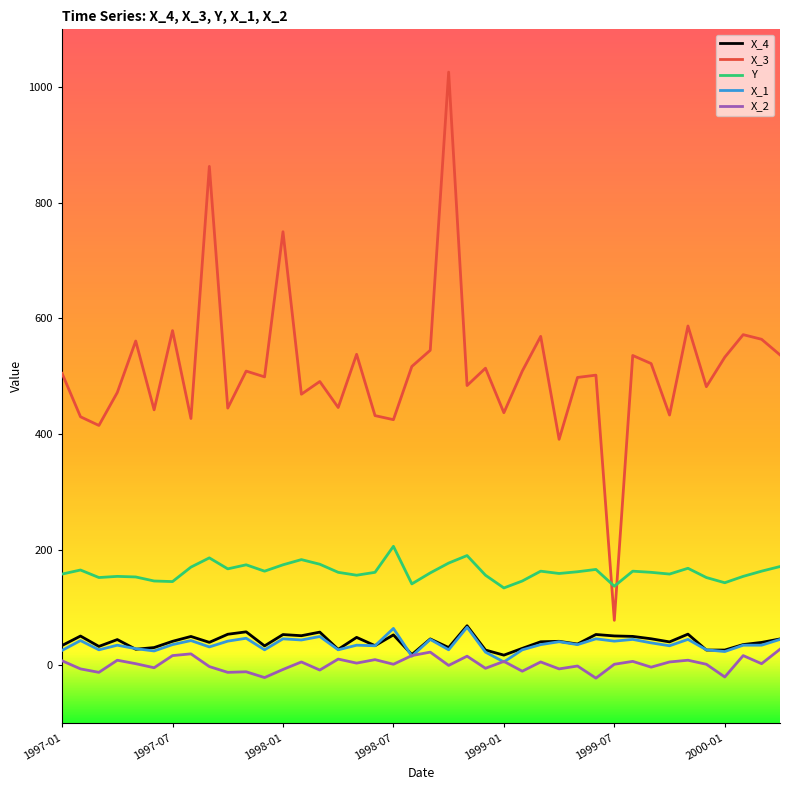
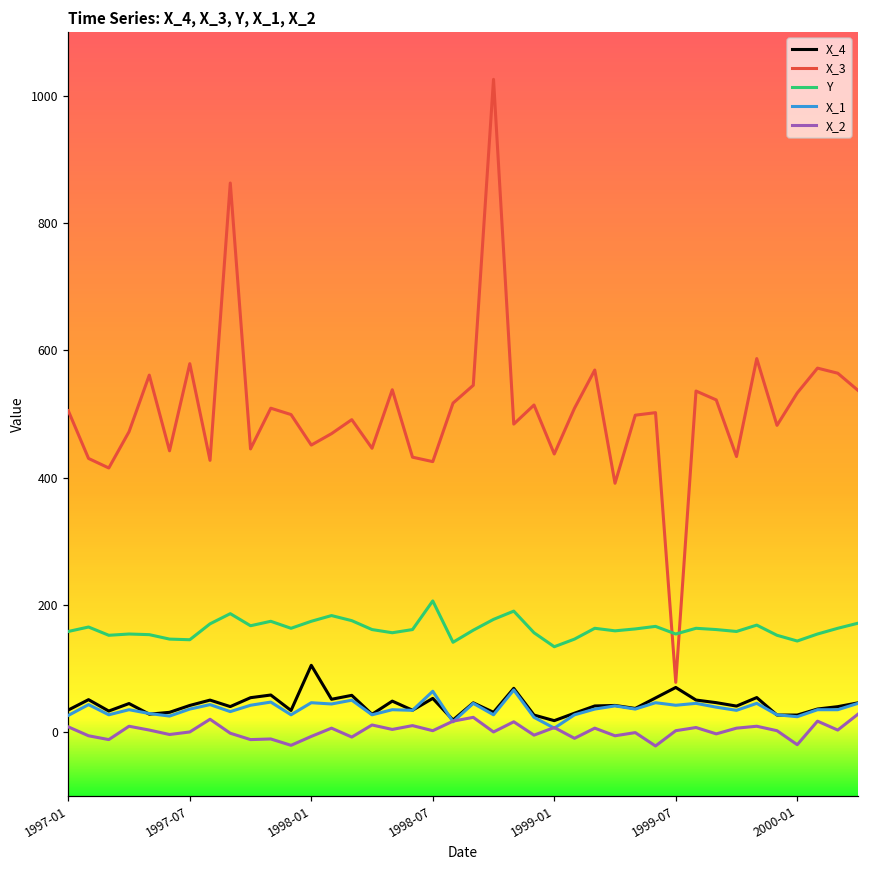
  {
    "X_4": {
      "1997-01": 30,
      "1997-07": 40,
-     "1998-01": 50,
+     "1998-01": 100,
      "1998-07": 50,
      "1999-01": 20,
-     "1999-07": 50
+     "1999-07": 70
    },
    "X_3": {
      "1997-01": 510,
      "1997-07": 580,
-     "1998-01": 750,
+     "1998-01": 450,
      "1998-07": 430,
      "1999-01": 440,
      "1999-07": 80,
      "2000-01": 530
    },
    "Y": {
      "1997-01": 160,
      "1997-07": 150,
      "1998-01": 170,
      "1998-07": 210,
      "1999-01": 130,
-     "1999-07": 140,
+     "1999-07": 150,
      "2000-01": 140
    },
    "X_1": {
      "1997-01": 30,
      "1997-07": 40,
      "1998-01": 50,
      "1998-07": 60,
      "1999-07": 40
    },
    "X_2": {
      "1997-01": 10,
-     "1997-07": 20,
+     "1997-07": 0,
      "1998-01": -10,
      "1998-07": 0,
      "1999-07": 0,
      "2000-01": -20
    }
  }
